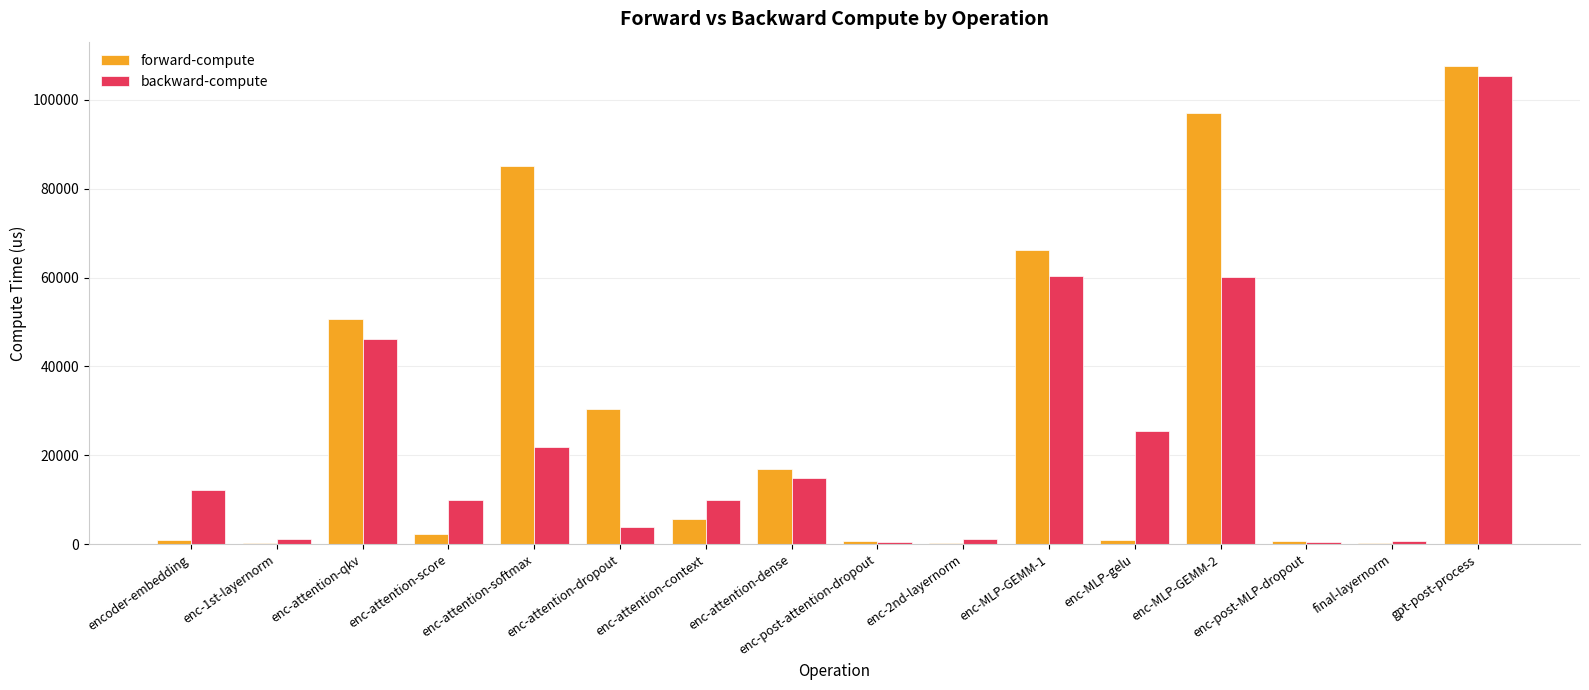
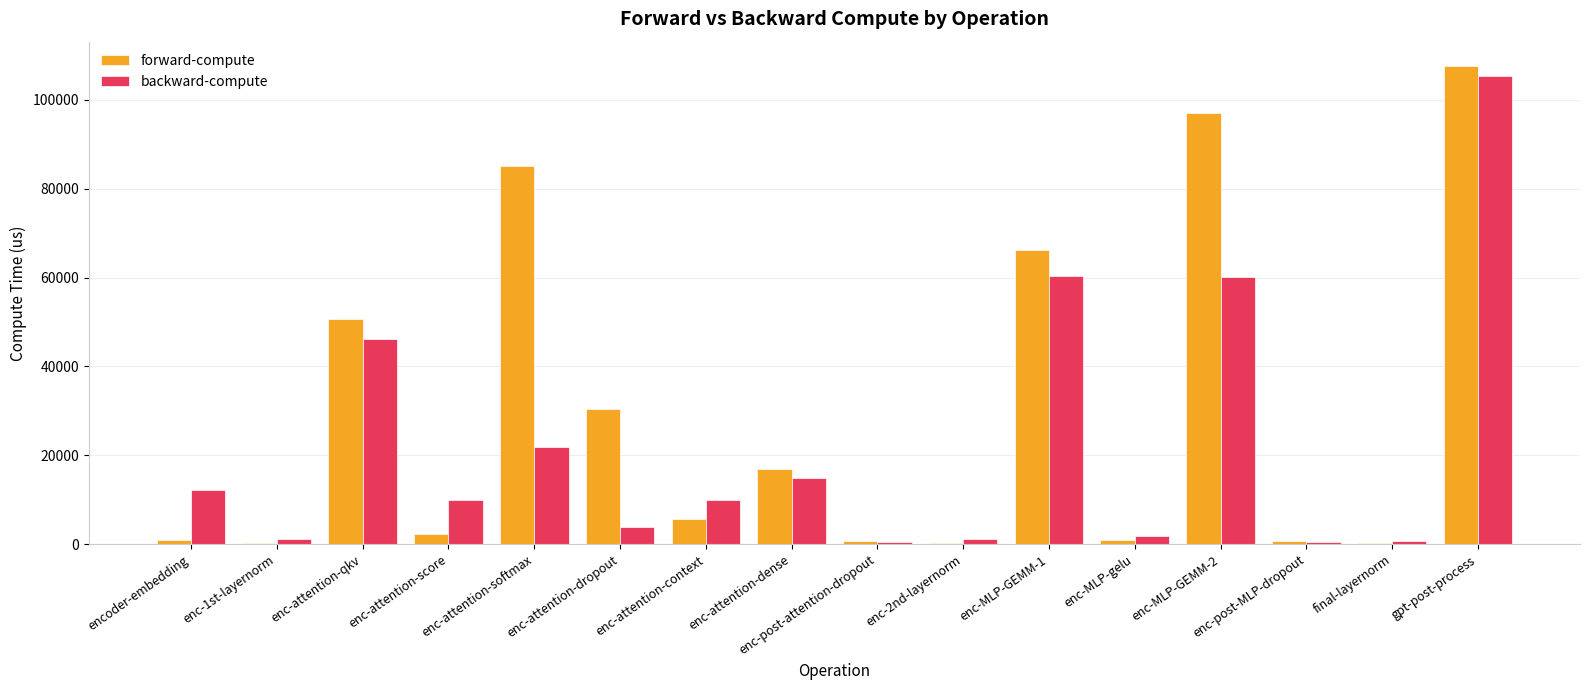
  {
    "forward-compute": {
      "encoder-embedding": 1000,
      "enc-attention-qkv": 51000,
      "enc-attention-score": 2000,
      "enc-attention-softmax": 85000,
      "enc-attention-dropout": 30000,
      "enc-attention-context": 6000,
      "enc-attention-dense": 17000,
      "enc-post-attention-dropout": 1000,
      "enc-MLP-GEMM-1": 66000,
      "enc-MLP-gelu": 1000,
      "enc-MLP-GEMM-2": 97000,
      "enc-post-MLP-dropout": 1000,
      "gpt-post-process": 108000
    },
    "backward-compute": {
      "encoder-embedding": 12000,
      "enc-1st-layernorm": 1000,
      "enc-attention-qkv": 46000,
      "enc-attention-score": 10000,
      "enc-attention-softmax": 22000,
      "enc-attention-dropout": 4000,
      "enc-attention-context": 10000,
      "enc-attention-dense": 15000,
      "enc-2nd-layernorm": 1000,
      "enc-MLP-GEMM-1": 60000,
-     "enc-MLP-gelu": 25000,
+     "enc-MLP-gelu": 2000,
      "enc-MLP-GEMM-2": 60000,
      "final-layernorm": 1000,
      "gpt-post-process": 105000
    }
  }
